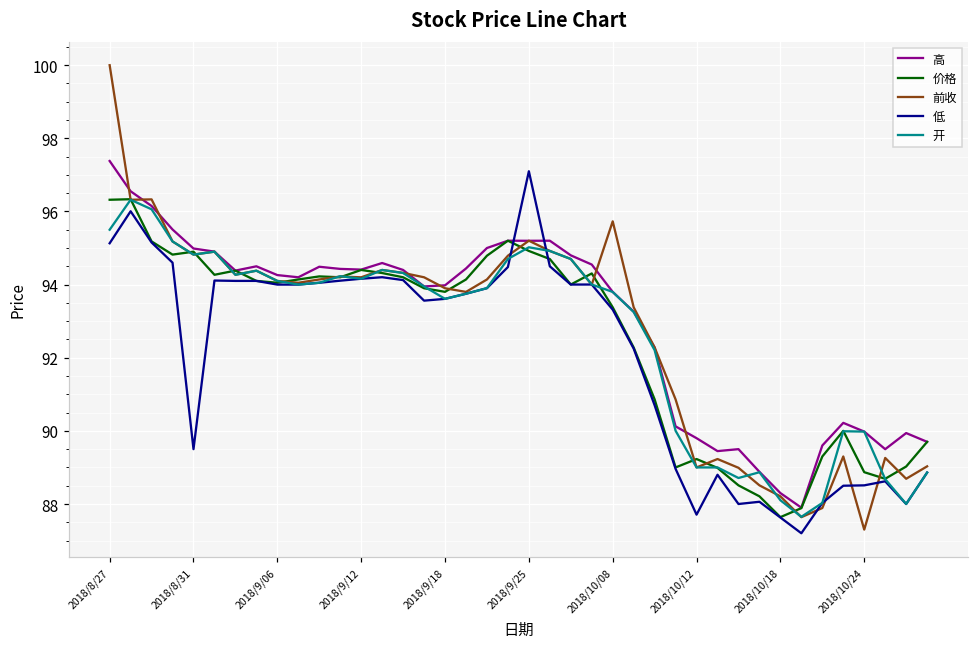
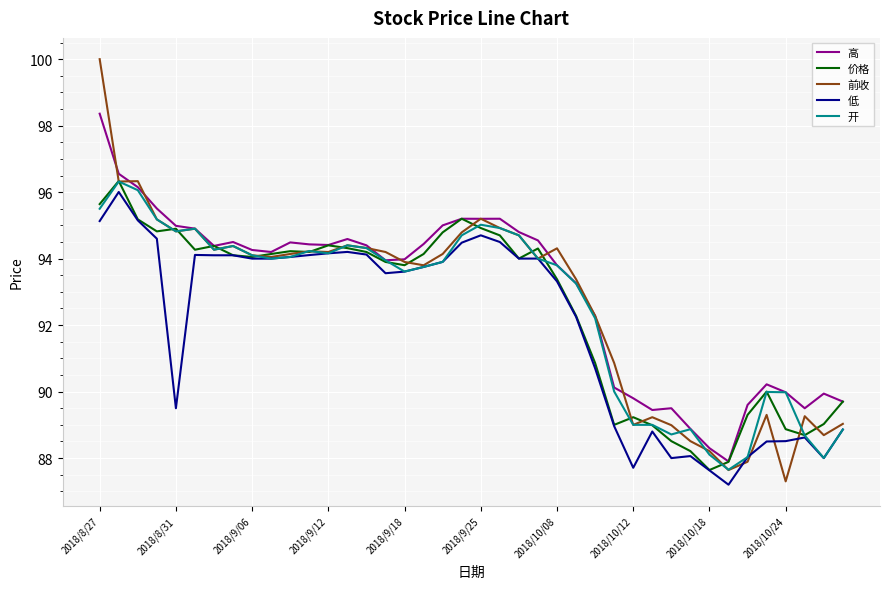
  {
    "高": {
-     "2018/8/27": 97.4,
+     "2018/8/27": 98.4,
      "2018/8/31": 95.0,
      "2018/9/06": 94.3,
      "2018/9/18": 94.0,
      "2018/10/12": 89.8,
      "2018/10/18": 88.3
    },
    "价格": {
-     "2018/8/27": 96.3,
+     "2018/8/27": 95.6,
      "2018/8/31": 94.9,
      "2018/9/18": 93.8,
      "2018/9/25": 94.9,
      "2018/10/12": 89.2,
      "2018/10/24": 88.9
    },
    "前收": {
      "2018/8/27": 100.0,
      "2018/9/18": 93.9,
-     "2018/10/08": 95.7,
+     "2018/10/08": 94.3,
      "2018/10/18": 88.2,
      "2018/10/24": 87.3
    },
    "低": {
      "2018/8/27": 95.1,
      "2018/8/31": 89.5,
-     "2018/9/25": 97.1,
+     "2018/9/25": 94.7,
      "2018/10/12": 87.7,
      "2018/10/24": 88.5
    },
    "开": {
      "2018/8/27": 95.5,
      "2018/9/25": 95.0,
      "2018/10/18": 88.1
    }
  }
